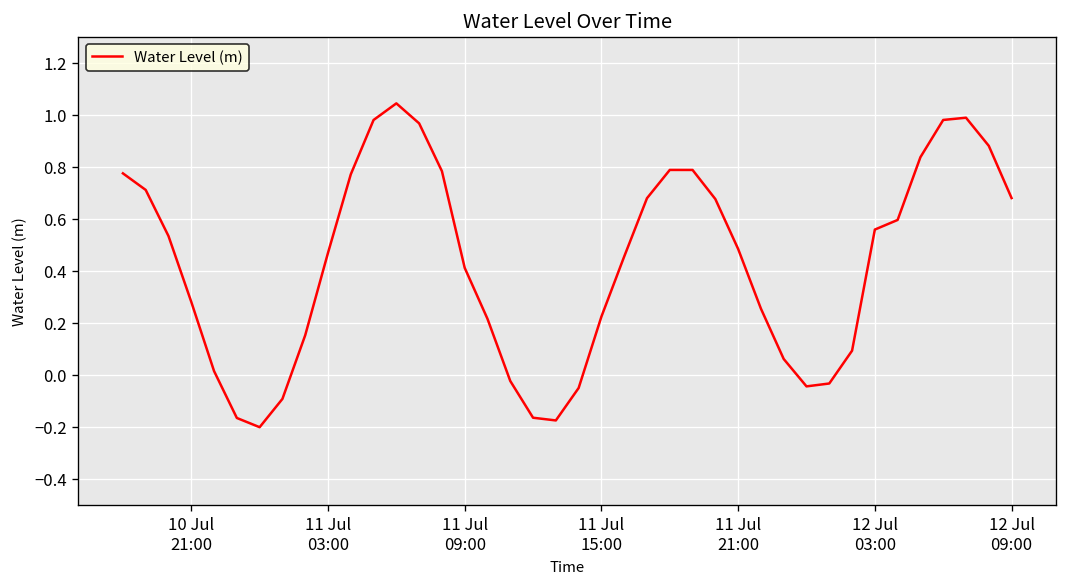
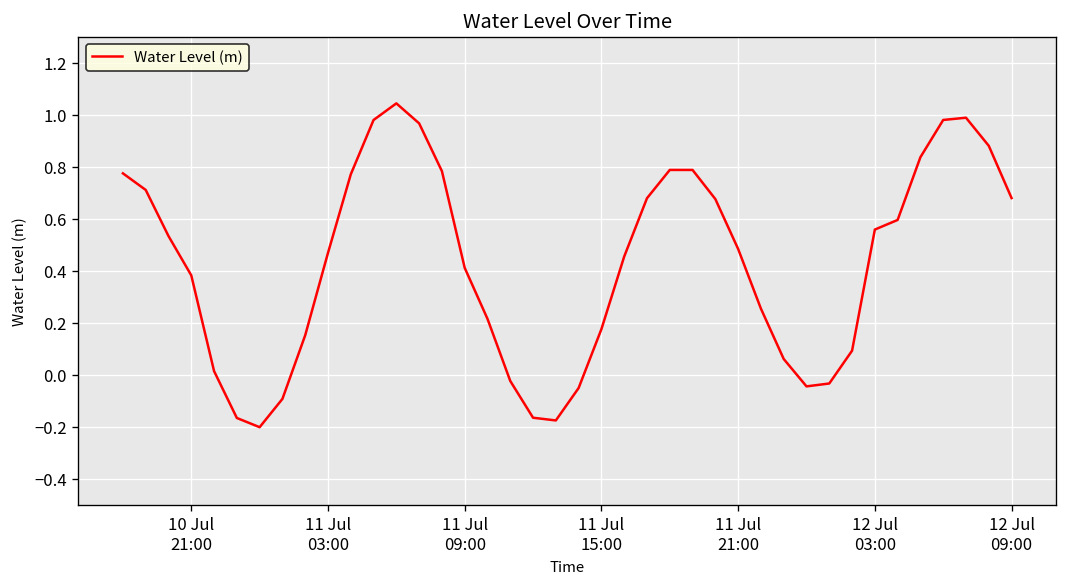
  {
-   "10 Jul 21:00": 0.28,
+   "10 Jul 21:00": 0.38,
    "11 Jul 03:00": 0.47,
    "11 Jul 09:00": 0.41,
-   "11 Jul 15:00": 0.22,
+   "11 Jul 15:00": 0.18,
    "11 Jul 21:00": 0.48,
    "12 Jul 03:00": 0.56,
    "12 Jul 09:00": 0.68
  }
